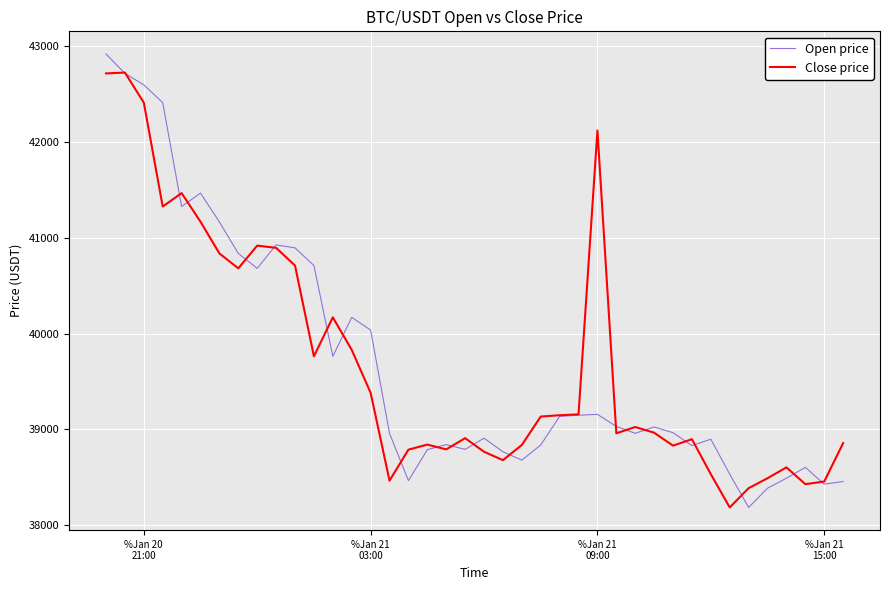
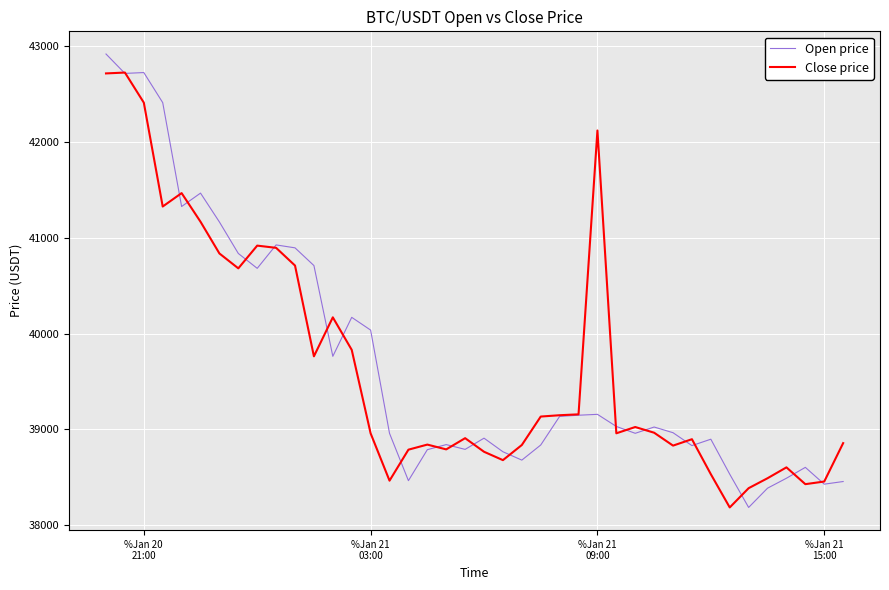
  {
    "Open price": {
-     "%Jan 20 21:00": 42600,
+     "%Jan 20 21:00": 42700,
      "%Jan 21 03:00": 40000,
      "%Jan 21 09:00": 39200,
      "%Jan 21 15:00": 38400
    },
    "Close price": {
      "%Jan 20 21:00": 42400,
-     "%Jan 21 03:00": 39400,
+     "%Jan 21 03:00": 39000,
      "%Jan 21 09:00": 42100,
      "%Jan 21 15:00": 38500
    }
  }
